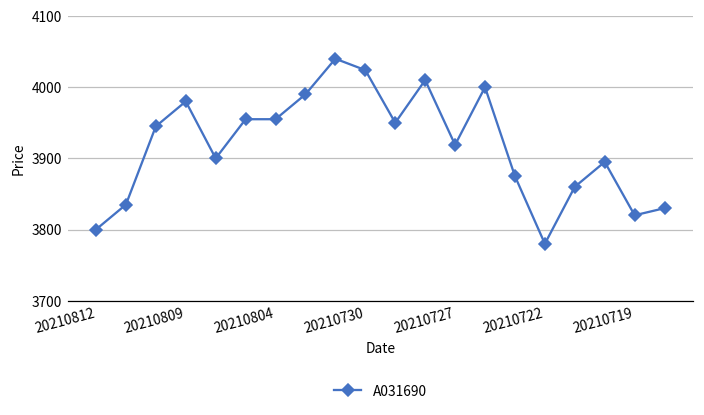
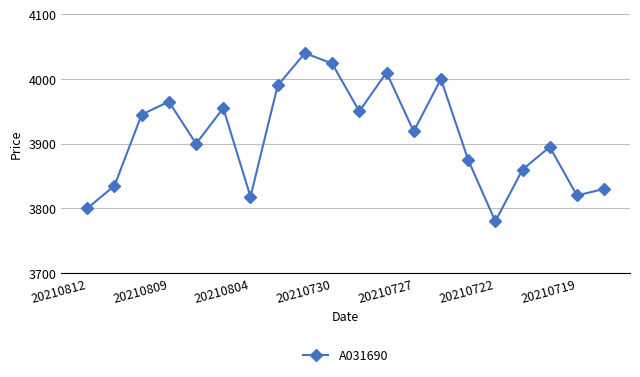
  {
    "20210812": 3800,
-   "20210809": 3980,
-   "20210804": 3960,
+   "20210809": 3970,
+   "20210804": 3820,
    "20210730": 4020,
    "20210727": 3920,
    "20210722": 3780,
    "20210719": 3820
  }
